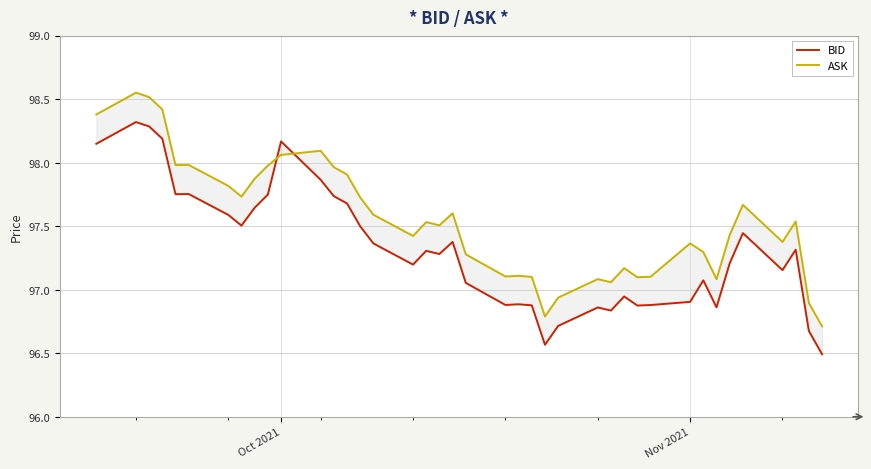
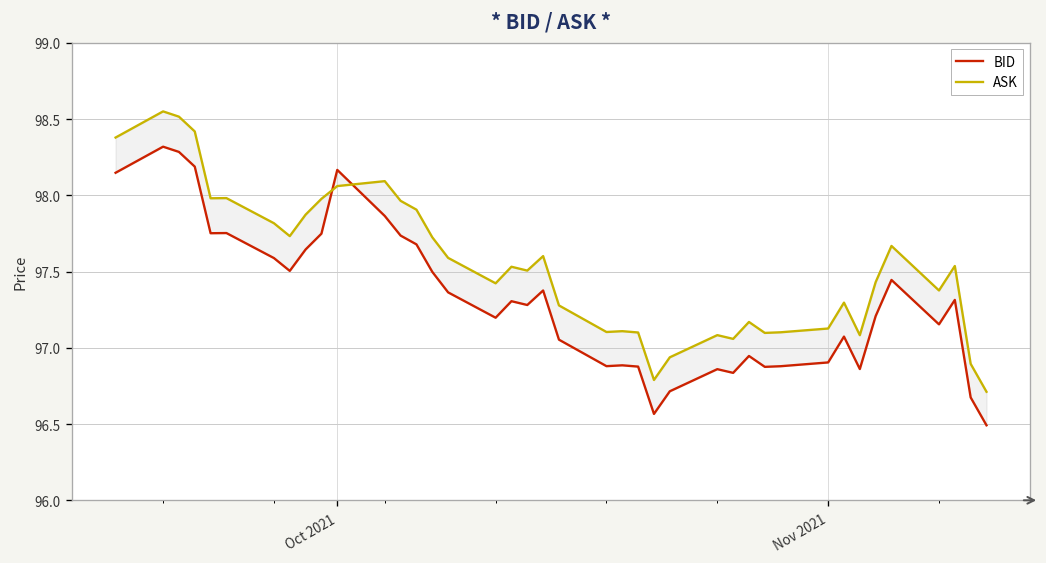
  {
    "BID": {
      "Nov 2021": 96.90
    },
    "ASK": {
      "Oct 2021": 98.06,
-     "Nov 2021": 97.36
+     "Nov 2021": 97.13
    }
  }
